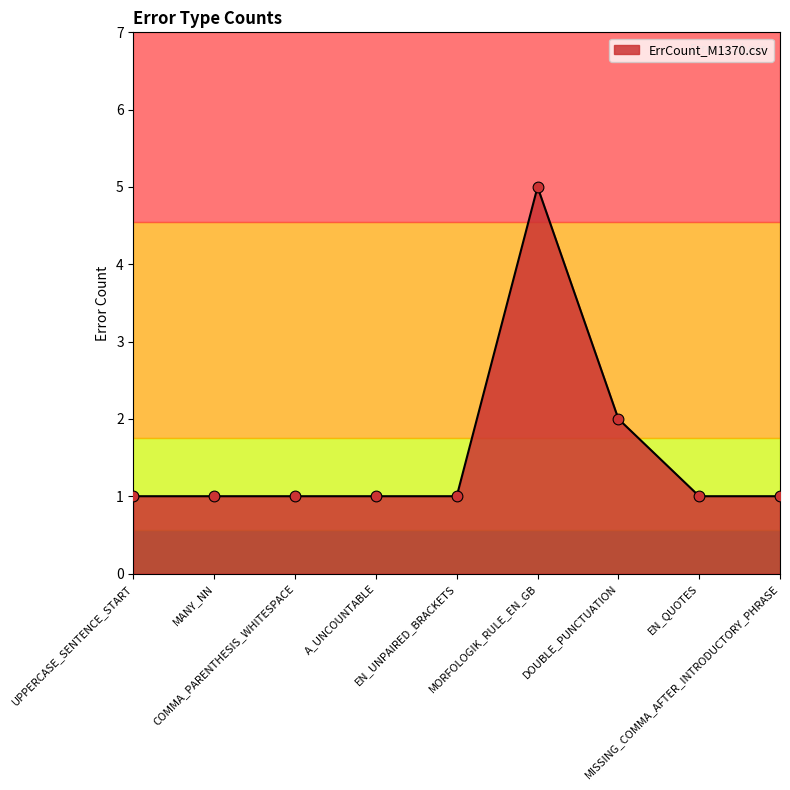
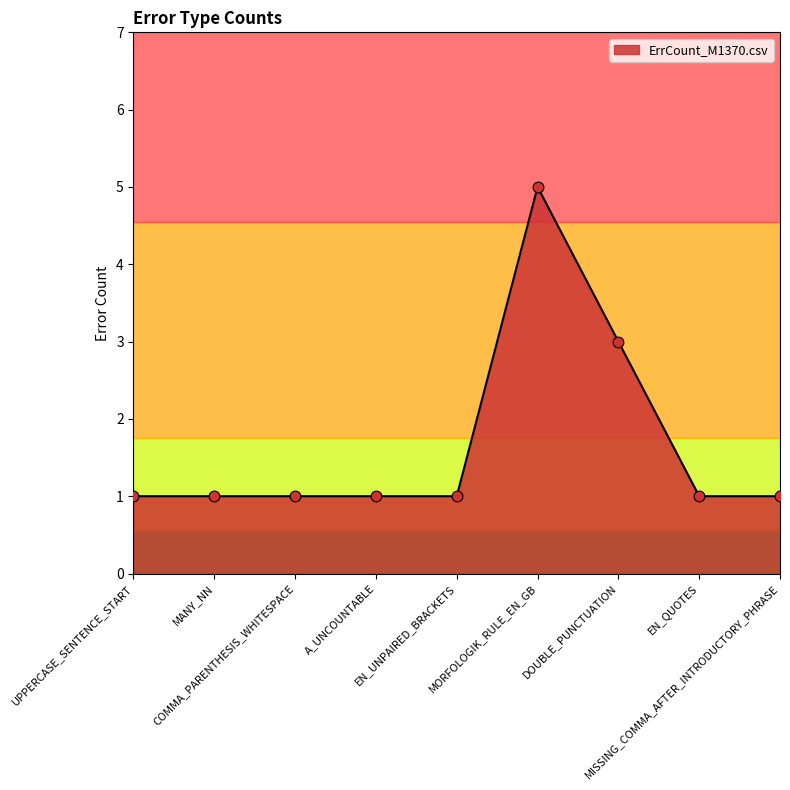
  {
    "UPPERCASE_SENTENCE_START": 1,
    "MANY_NN": 1,
    "COMMA_PARENTHESIS_WHITESPACE": 1,
    "A_UNCOUNTABLE": 1,
    "EN_UNPAIRED_BRACKETS": 1,
    "MORFOLOGIK_RULE_EN_GB": 5,
-   "DOUBLE_PUNCTUATION": 2,
+   "DOUBLE_PUNCTUATION": 3,
    "EN_QUOTES": 1,
    "MISSING_COMMA_AFTER_INTRODUCTORY_PHRASE": 1
  }
